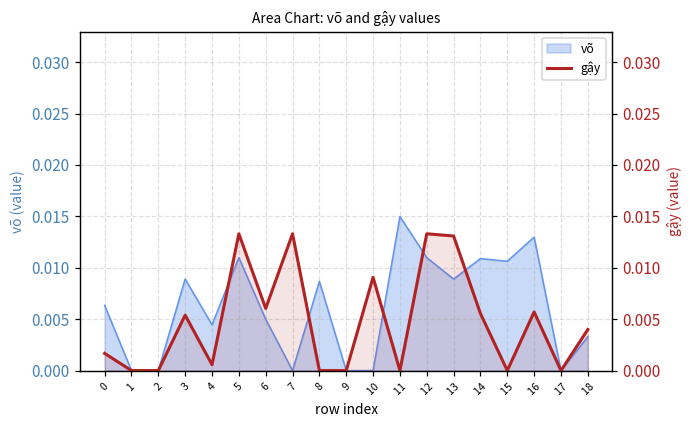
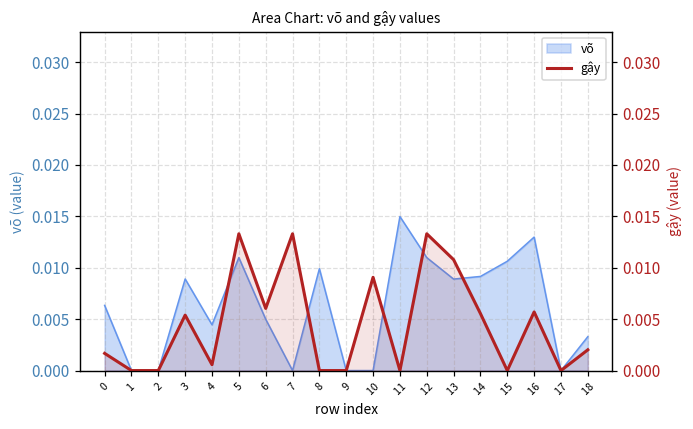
  {
    "võ": {
      "0": 0.006,
      "1": 0.000,
      "2": 0.000,
      "3": 0.009,
      "4": 0.004,
      "5": 0.011,
      "6": 0.005,
      "7": 0.000,
-     "8": 0.009,
+     "8": 0.010,
      "9": 0.000,
      "10": 0.000,
      "11": 0.015,
      "12": 0.011,
      "13": 0.009,
-     "14": 0.011,
+     "14": 0.009,
      "15": 0.011,
      "16": 0.013,
      "17": 0.000,
      "18": 0.003
    },
    "gậy": {
      "0": 0.002,
      "1": 0.000,
      "2": 0.000,
      "3": 0.005,
      "4": 0.001,
      "5": 0.013,
      "6": 0.006,
      "7": 0.013,
      "8": 0.000,
      "9": 0.000,
      "10": 0.009,
      "11": 0.000,
      "12": 0.013,
-     "13": 0.013,
+     "13": 0.011,
      "14": 0.006,
      "15": 0.000,
      "16": 0.006,
      "17": 0.000,
-     "18": 0.004
+     "18": 0.002
    }
  }
